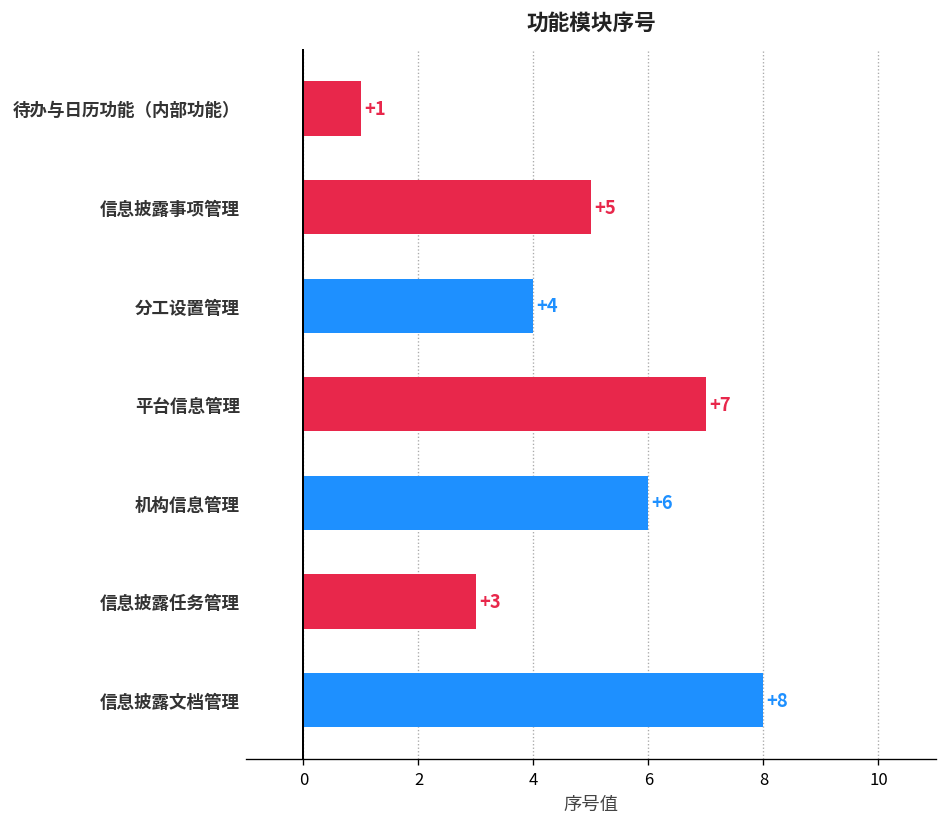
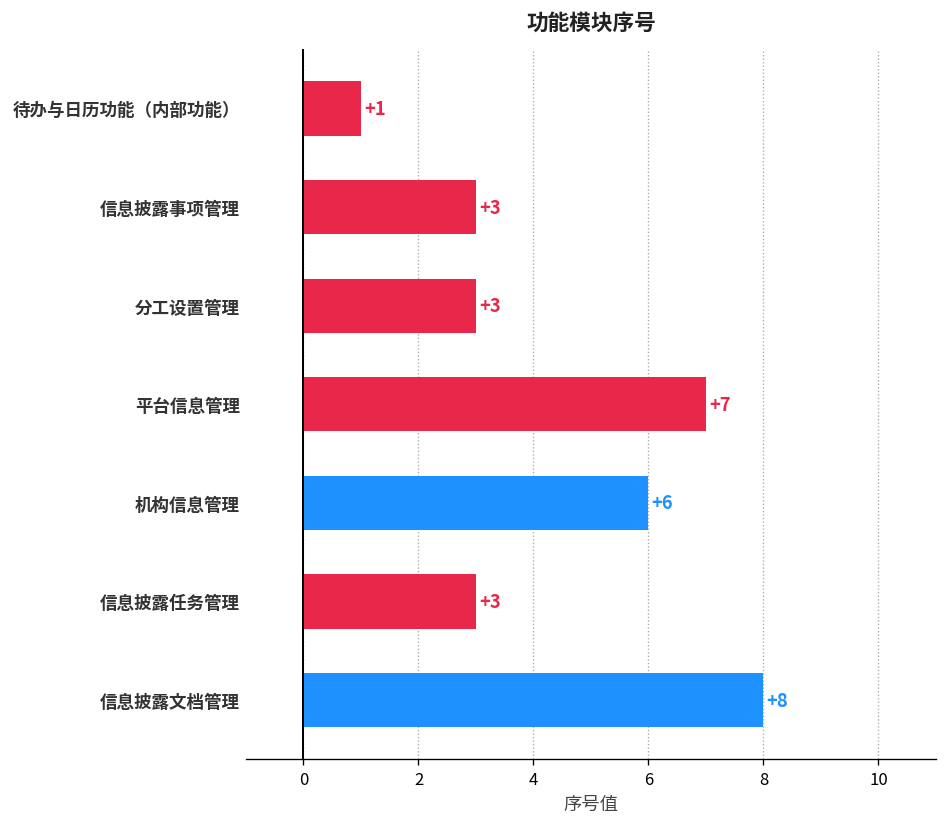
  {
    "待办与日历功能（内部功能）": "+1",
-   "信息披露事项管理": "+5",
-   "分工设置管理": "+4",
+   "信息披露事项管理": "+3",
+   "分工设置管理": "+3",
    "平台信息管理": "+7",
    "机构信息管理": "+6",
    "信息披露任务管理": "+3",
    "信息披露文档管理": "+8"
  }
